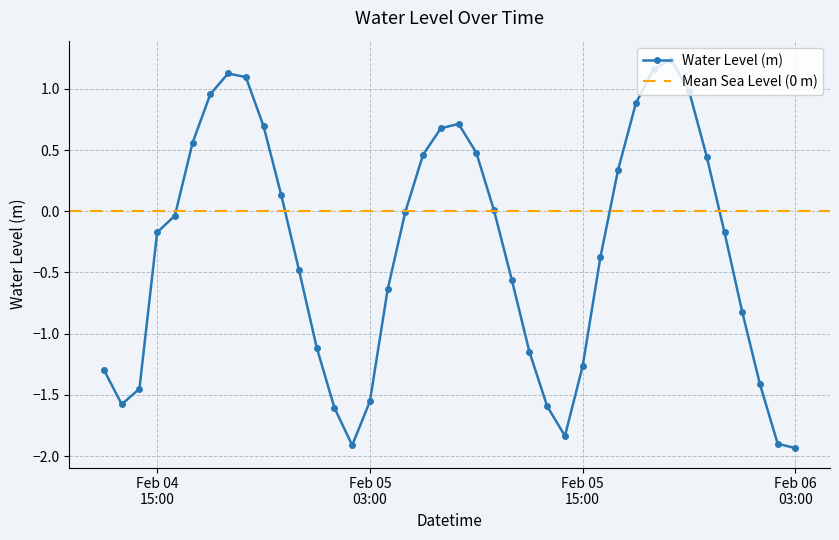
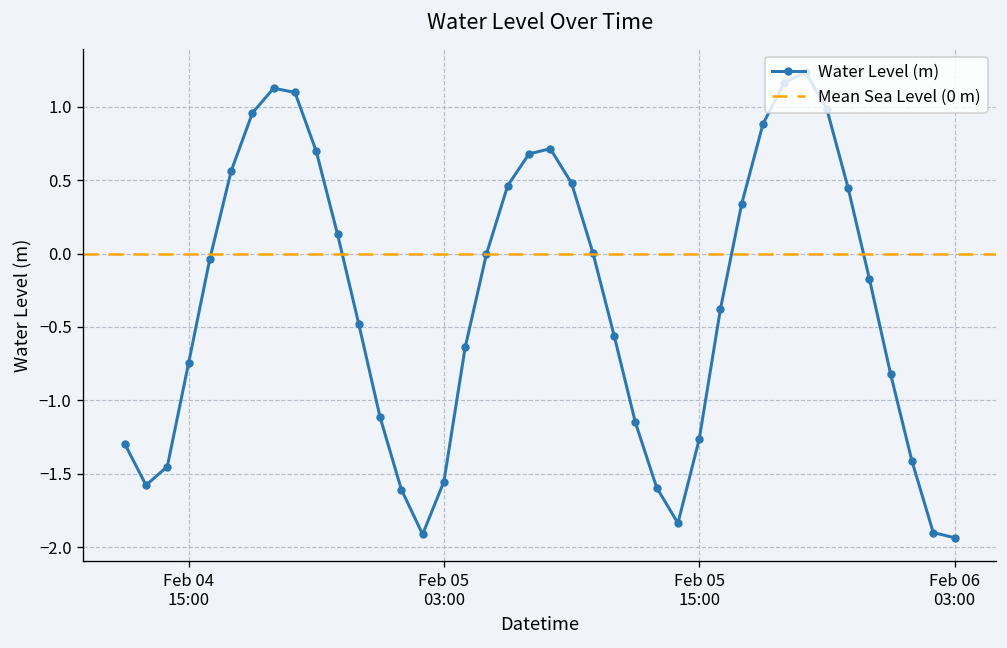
  {
-   "Feb 04 15:00": -0.17,
+   "Feb 04 15:00": -0.75,
    "Feb 05 03:00": -1.55,
    "Feb 05 15:00": -1.26,
    "Feb 06 03:00": -1.93
  }
